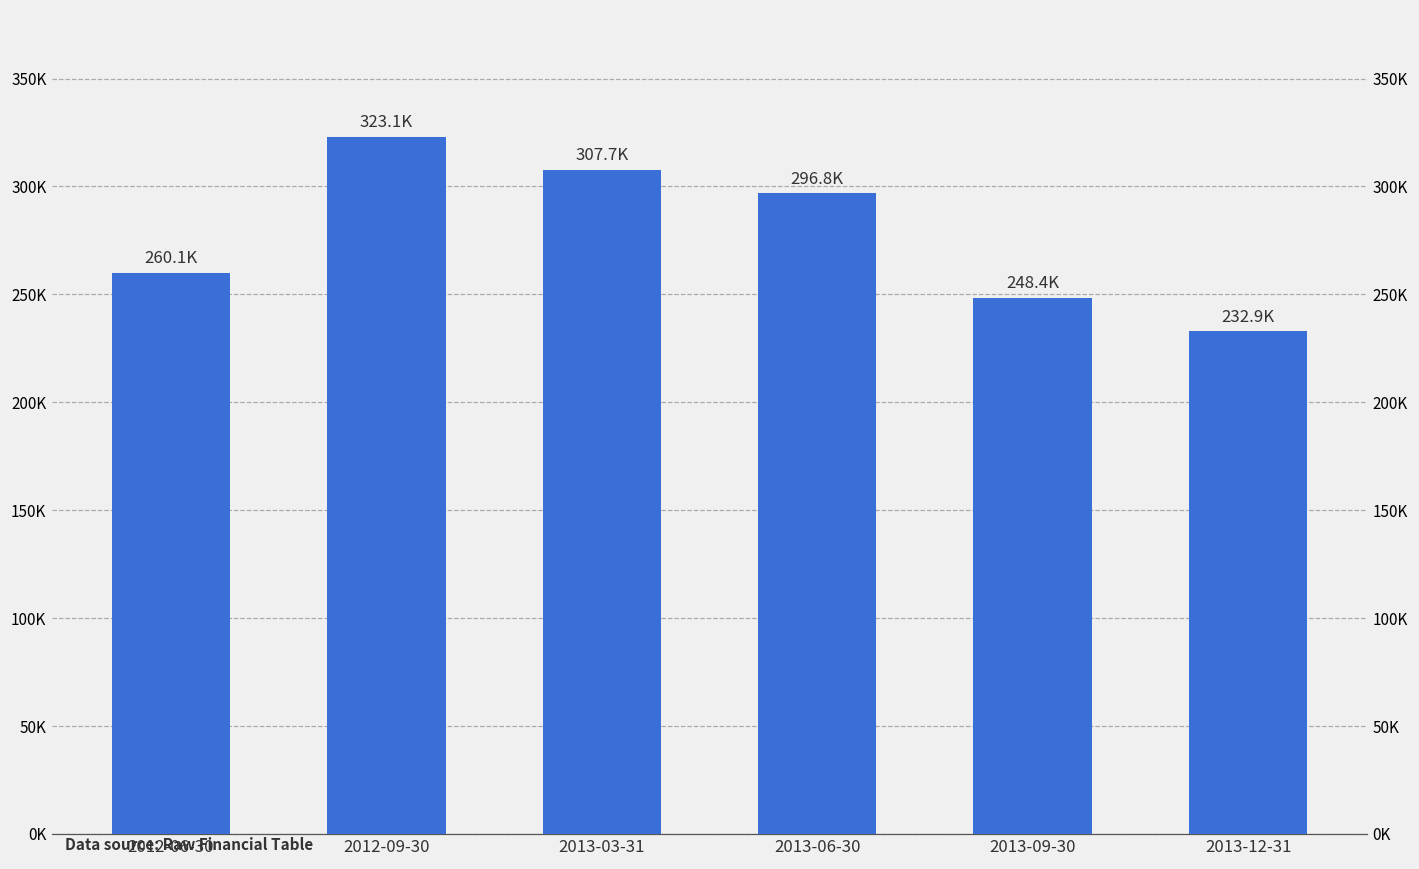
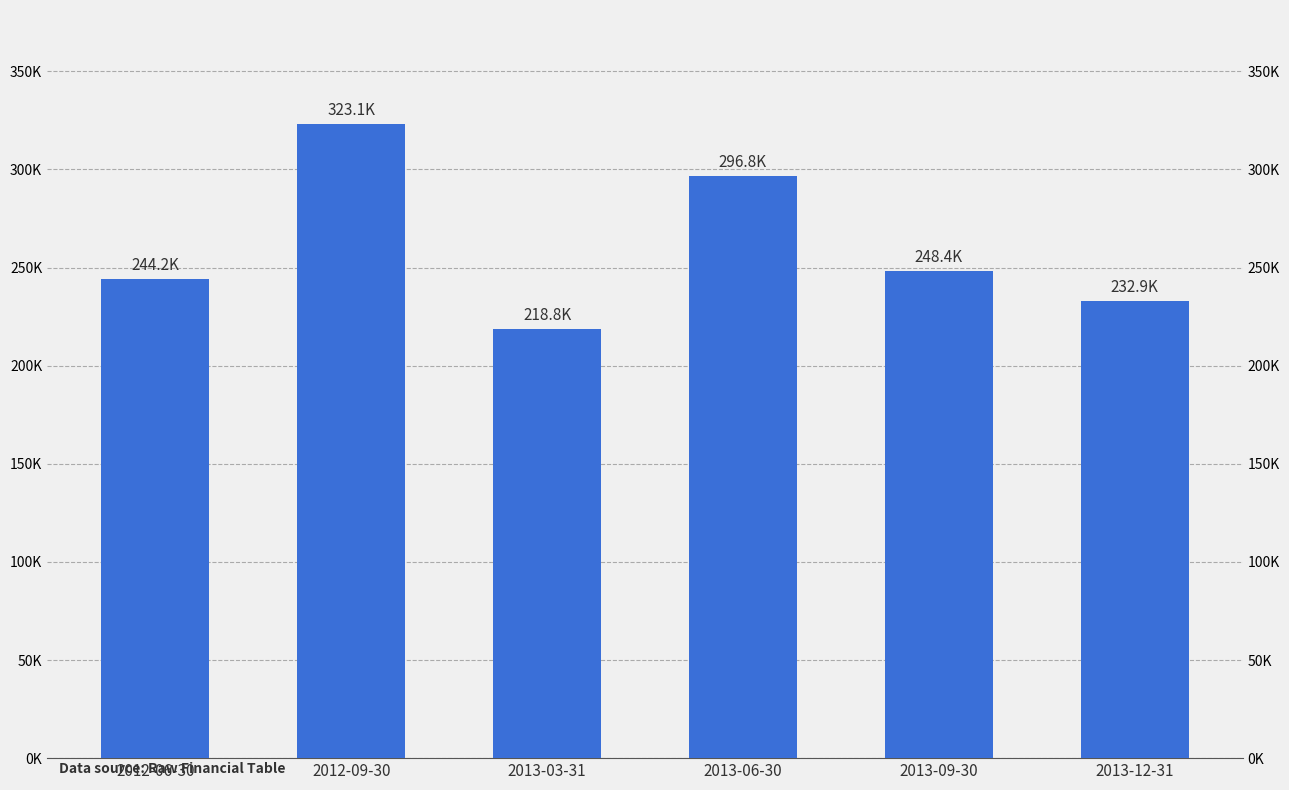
  {
-   "2012-06-30": "260.1K",
+   "2012-06-30": "244.2K",
    "2012-09-30": "323.1K",
-   "2013-03-31": "307.7K",
+   "2013-03-31": "218.8K",
    "2013-06-30": "296.8K",
    "2013-09-30": "248.4K",
    "2013-12-31": "232.9K"
  }
